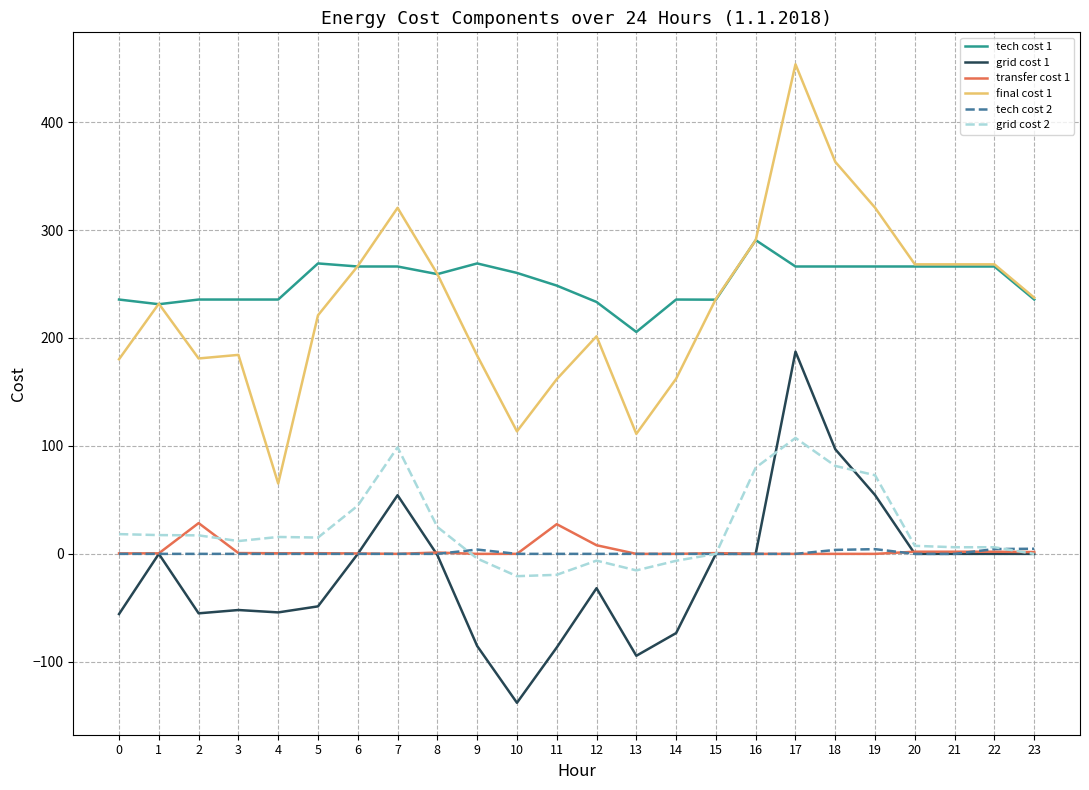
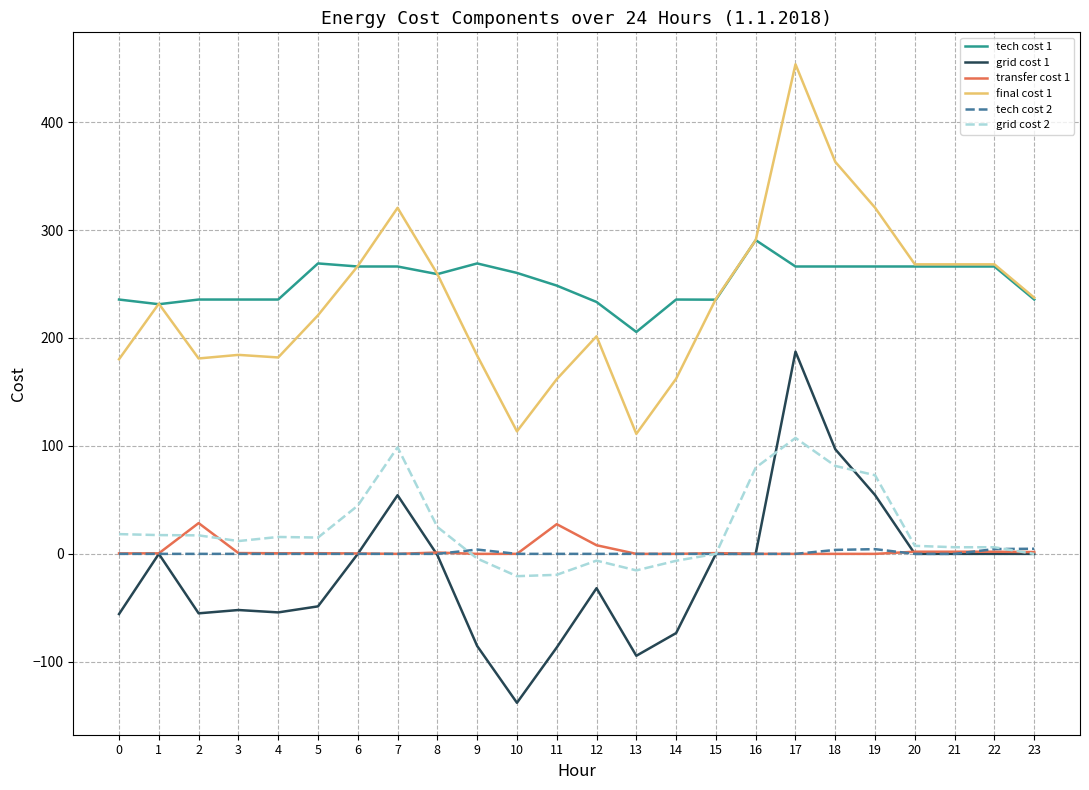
  {
    "grid cost 1": {
      "0": -56,
      "2": -55,
      "3": -52,
      "4": -54,
      "5": -49,
      "7": 54,
      "9": -85,
      "10": -138,
      "11": -87,
      "12": -32,
      "13": -94,
      "14": -73,
      "17": 187,
      "18": 97,
      "19": 54
    },
    "transfer cost 1": {
      "2": 29,
      "9": 0,
      "11": 28,
      "12": 8,
      "18": 0,
      "19": 0
    },
    "final cost 1": {
      "0": 180,
      "2": 181,
      "3": 184,
-     "4": 65,
+     "4": 182,
      "5": 221,
      "7": 321,
      "9": 184,
      "10": 113,
      "11": 162,
      "12": 202,
      "13": 111,
      "14": 162,
      "17": 454,
      "18": 363,
      "19": 321
    },
    "grid cost 2": {
      "0": 18,
      "1": 17,
      "2": 17,
      "3": 12,
      "4": 16,
      "5": 15,
      "6": 45,
      "7": 99,
      "8": 25,
      "9": -4,
      "10": -21,
      "11": -19,
      "12": -6,
      "13": -15,
      "14": -6,
      "16": 80,
      "17": 107,
      "18": 81,
      "19": 73,
      "20": 7,
      "21": 6
    }
  }
